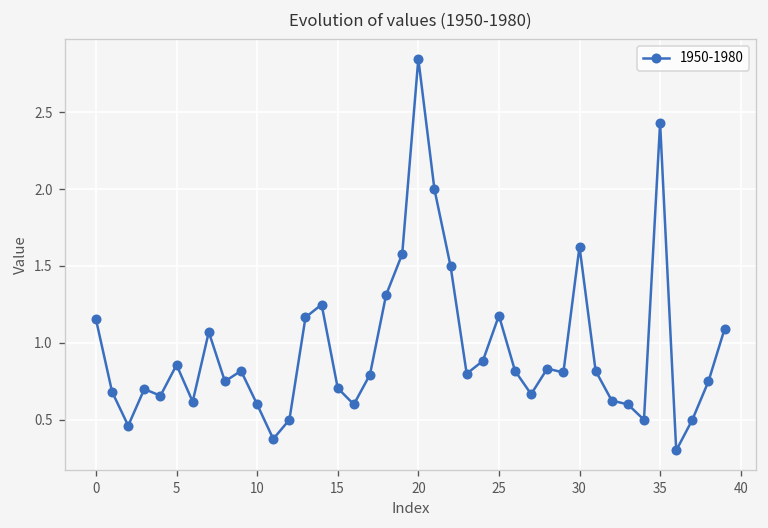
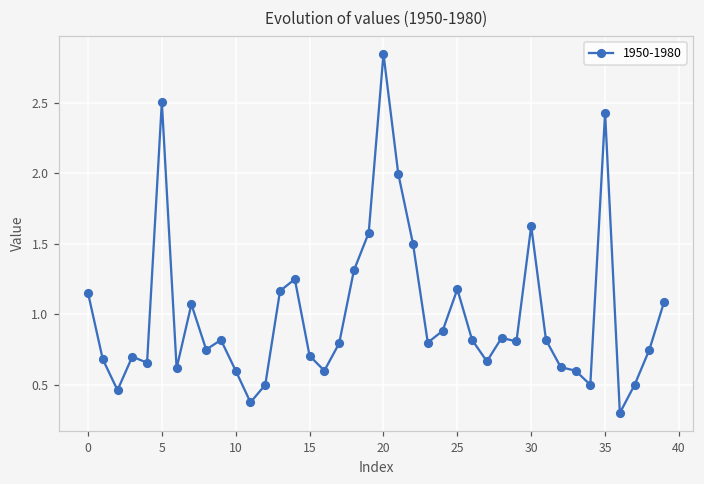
  {
    "0": 1.15,
-   "5": 0.86,
+   "5": 2.51,
    "10": 0.60,
    "15": 0.71,
    "20": 2.85,
    "25": 1.18,
    "30": 1.63,
    "35": 2.43
  }
